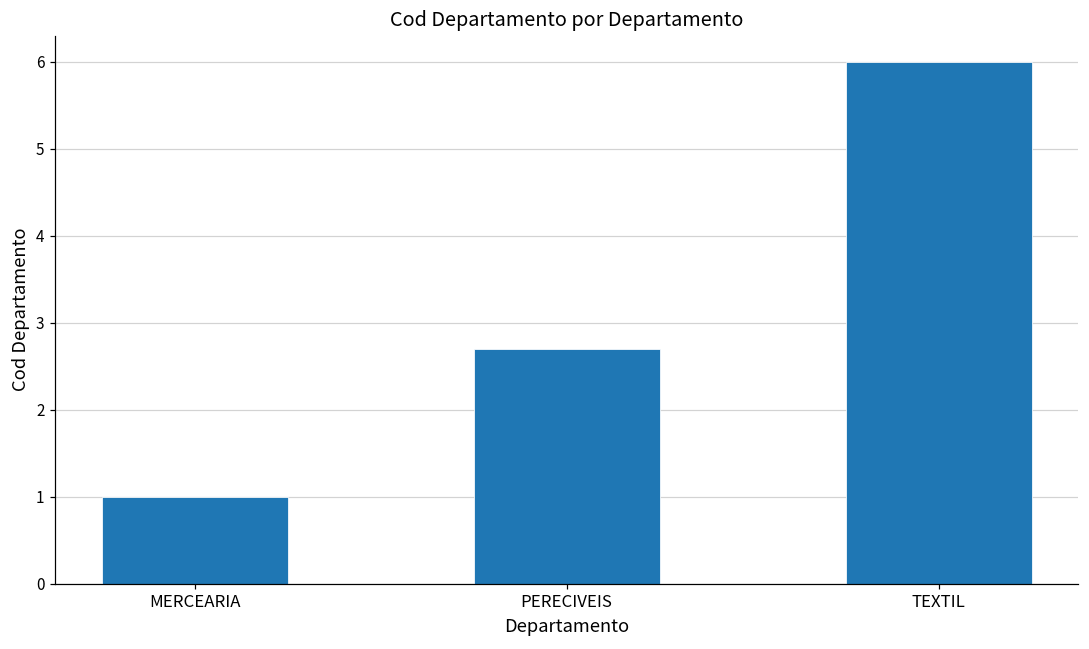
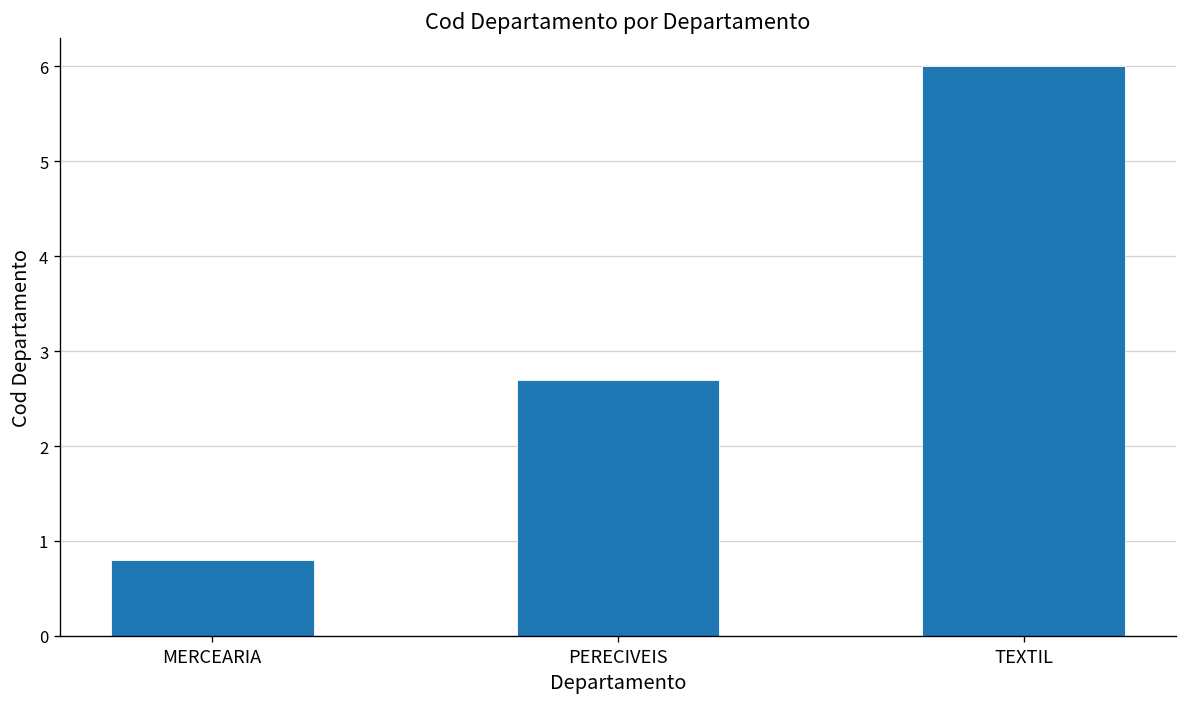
  {
-   "MERCEARIA": 1.0,
+   "MERCEARIA": 0.8,
    "PERECIVEIS": 2.7,
    "TEXTIL": 6.0
  }
